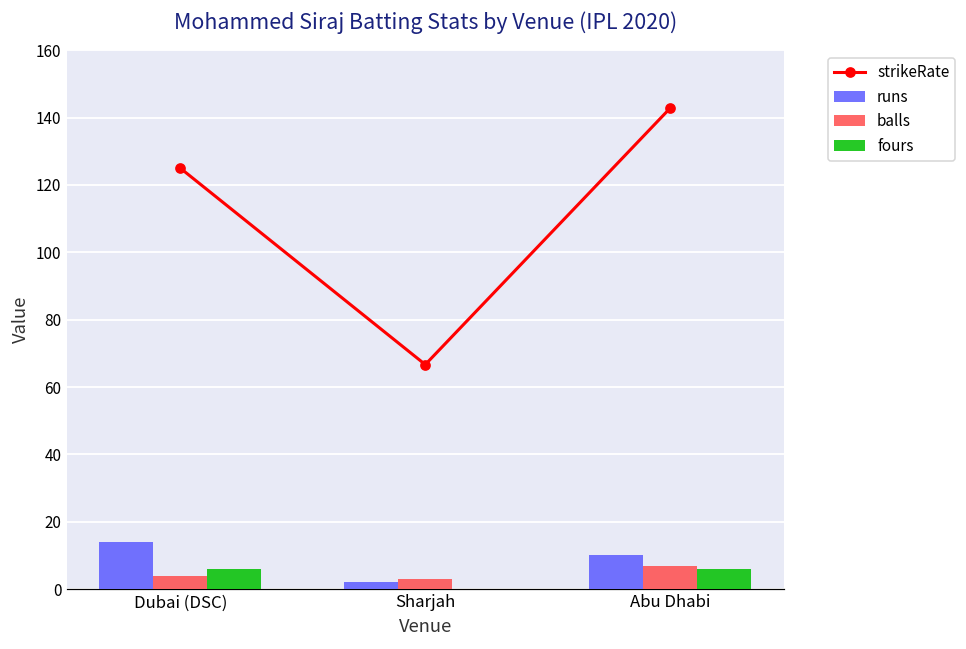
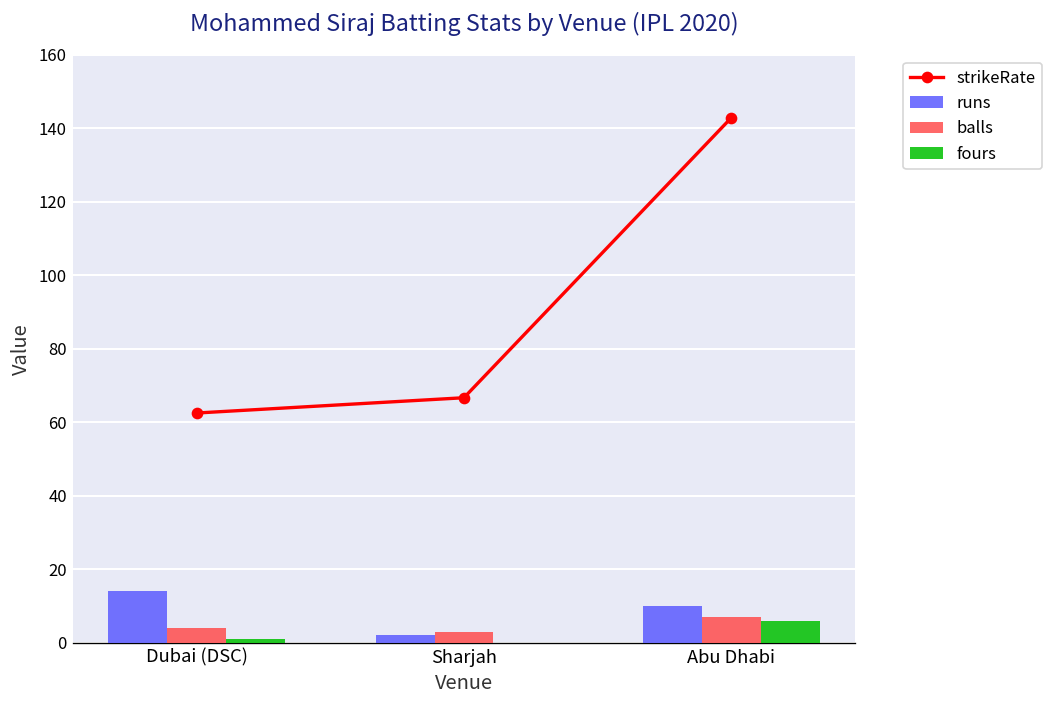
  {
    "runs": {
      "Dubai (DSC)": 14,
      "Sharjah": 2,
      "Abu Dhabi": 10
    },
    "strikeRate": {
-     "Dubai (DSC)": 125,
+     "Dubai (DSC)": 63,
      "Sharjah": 67,
      "Abu Dhabi": 143
    },
    "balls": {
      "Dubai (DSC)": 4,
      "Sharjah": 3,
      "Abu Dhabi": 7
    },
    "fours": {
-     "Dubai (DSC)": 6,
+     "Dubai (DSC)": 1,
      "Sharjah": 0,
      "Abu Dhabi": 6
    }
  }
